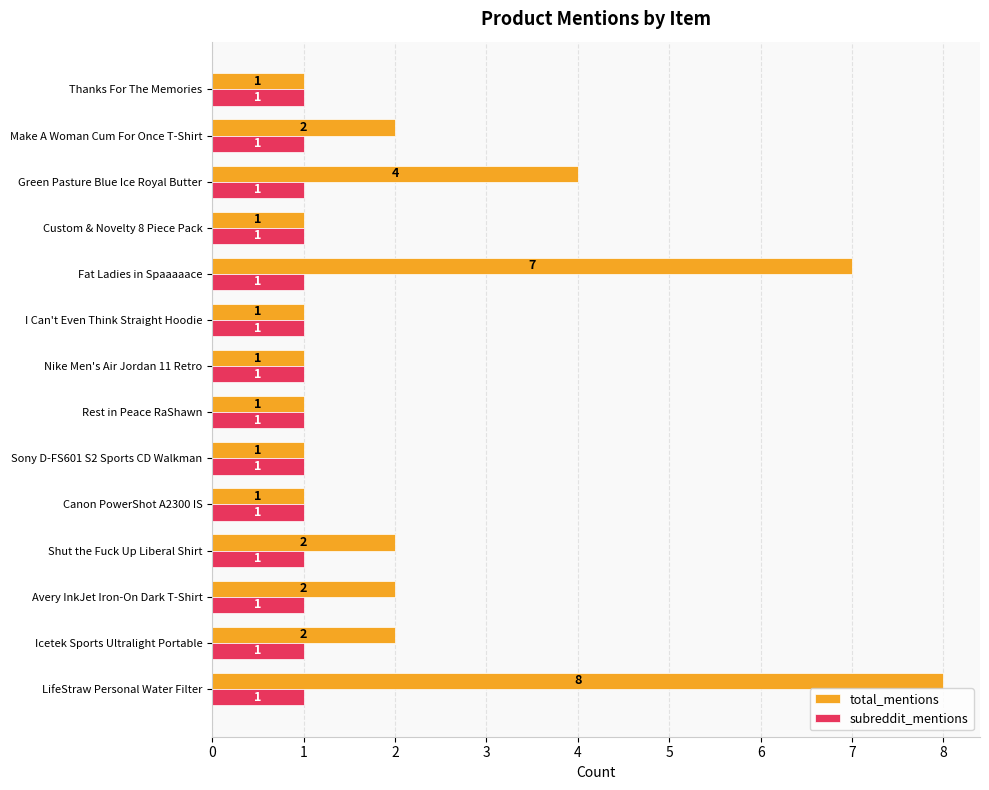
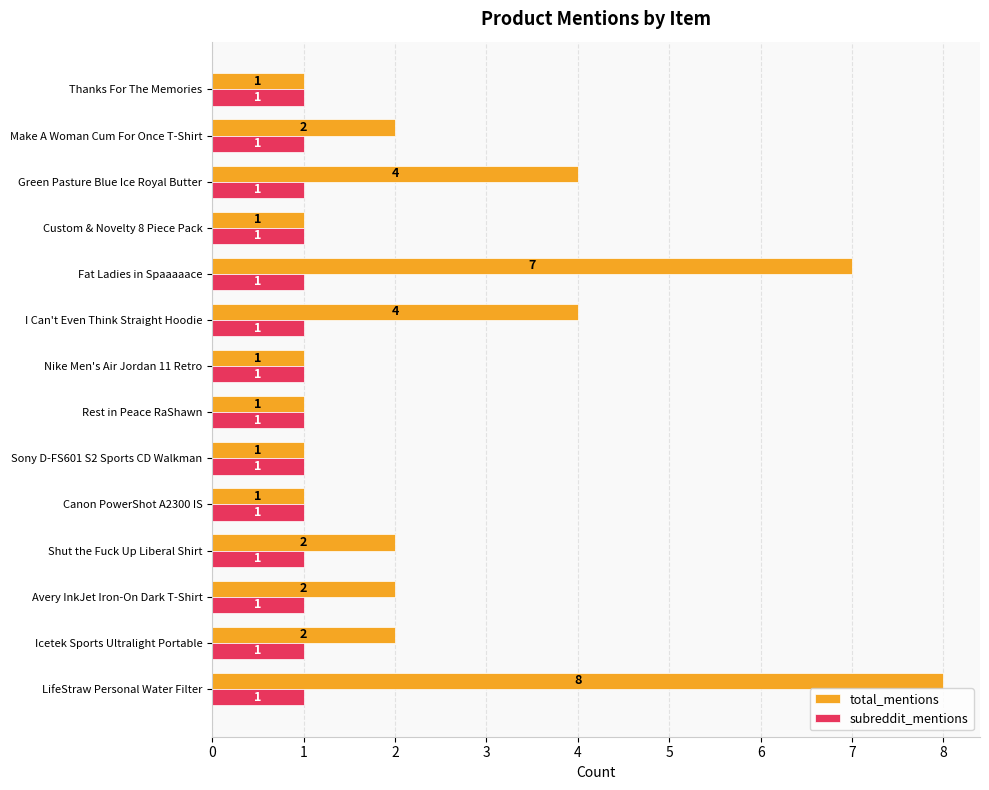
  {
    "total_mentions": {
      "Thanks For The Memories": 1,
      "Make A Woman Cum For Once T-Shirt": 2,
      "Green Pasture Blue Ice Royal Butter": 4,
      "Custom & Novelty 8 Piece Pack": 1,
      "Fat Ladies in Spaaaaace": 7,
-     "I Can't Even Think Straight Hoodie": 1,
+     "I Can't Even Think Straight Hoodie": 4,
      "Nike Men's Air Jordan 11 Retro": 1,
      "Rest in Peace RaShawn": 1,
      "Sony D-FS601 S2 Sports CD Walkman": 1,
      "Canon PowerShot A2300 IS": 1,
      "Shut the Fuck Up Liberal Shirt": 2,
      "Avery InkJet Iron-On Dark T-Shirt": 2,
      "Icetek Sports Ultralight Portable": 2,
      "LifeStraw Personal Water Filter": 8
    },
    "subreddit_mentions": {
      "Thanks For The Memories": 1,
      "Make A Woman Cum For Once T-Shirt": 1,
      "Green Pasture Blue Ice Royal Butter": 1,
      "Custom & Novelty 8 Piece Pack": 1,
      "Fat Ladies in Spaaaaace": 1,
      "I Can't Even Think Straight Hoodie": 1,
      "Nike Men's Air Jordan 11 Retro": 1,
      "Rest in Peace RaShawn": 1,
      "Sony D-FS601 S2 Sports CD Walkman": 1,
      "Canon PowerShot A2300 IS": 1,
      "Shut the Fuck Up Liberal Shirt": 1,
      "Avery InkJet Iron-On Dark T-Shirt": 1,
      "Icetek Sports Ultralight Portable": 1,
      "LifeStraw Personal Water Filter": 1
    }
  }
